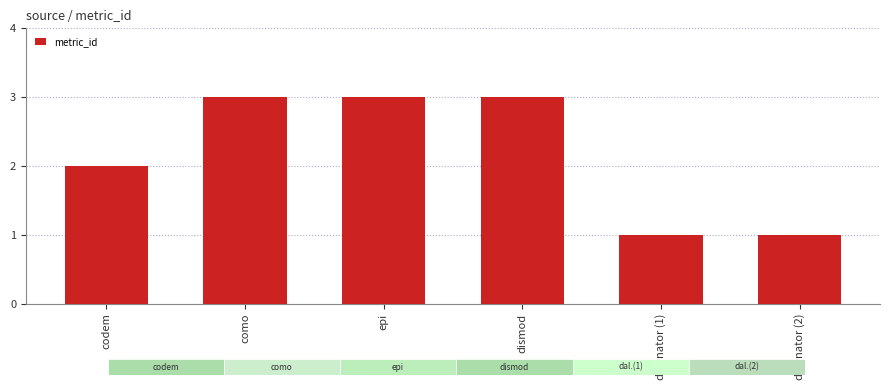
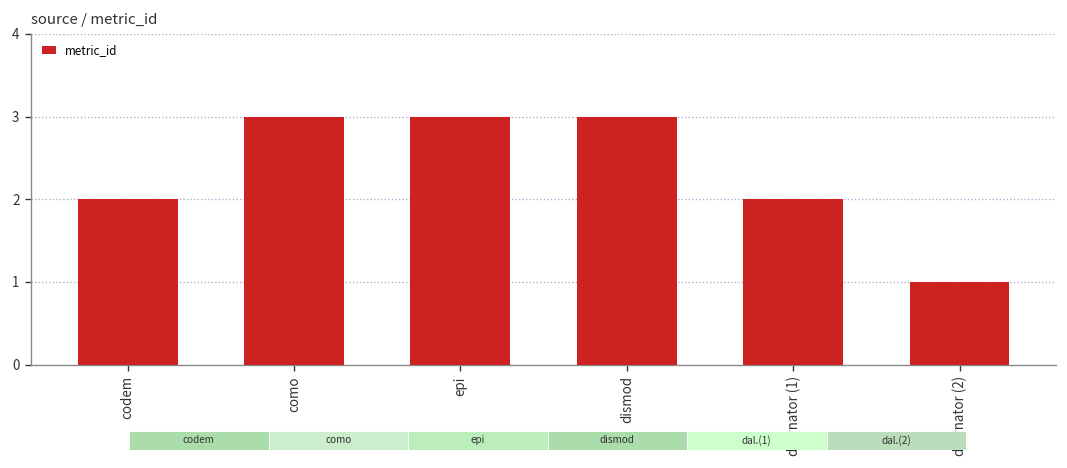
  {
    "source / metric_id": {
      "codem": 2,
      "como": 3,
      "epi": 3,
      "dismod": 3,
-     "dalynator (1)": 1,
+     "dalynator (1)": 2,
      "dalynator (2)": 1
    }
  }
